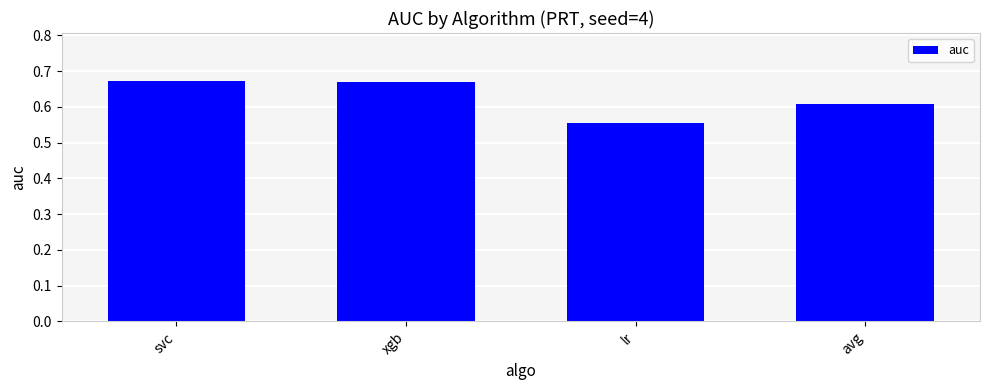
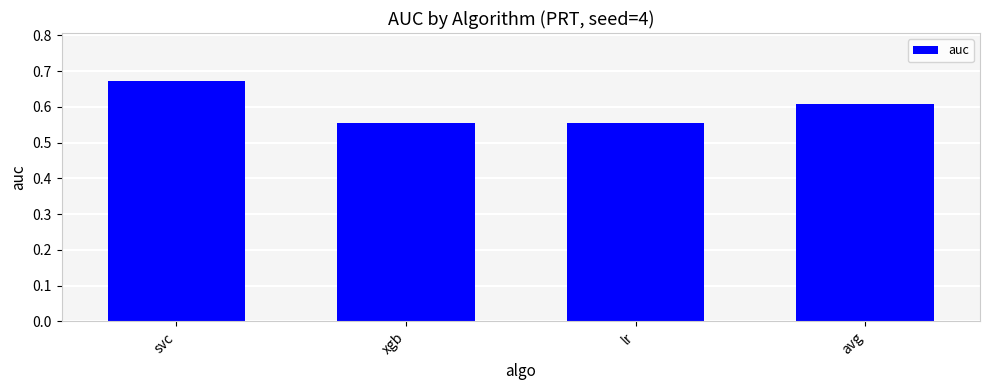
  {
    "svc": 0.67,
-   "xgb": 0.67,
+   "xgb": 0.55,
    "lr": 0.56,
    "avg": 0.61
  }
